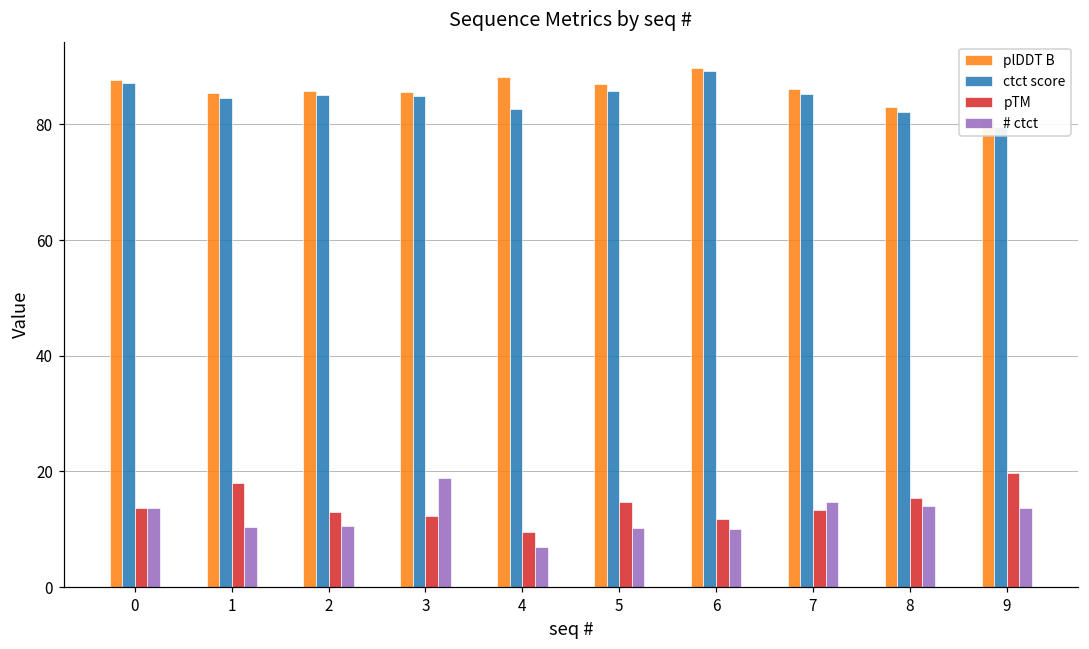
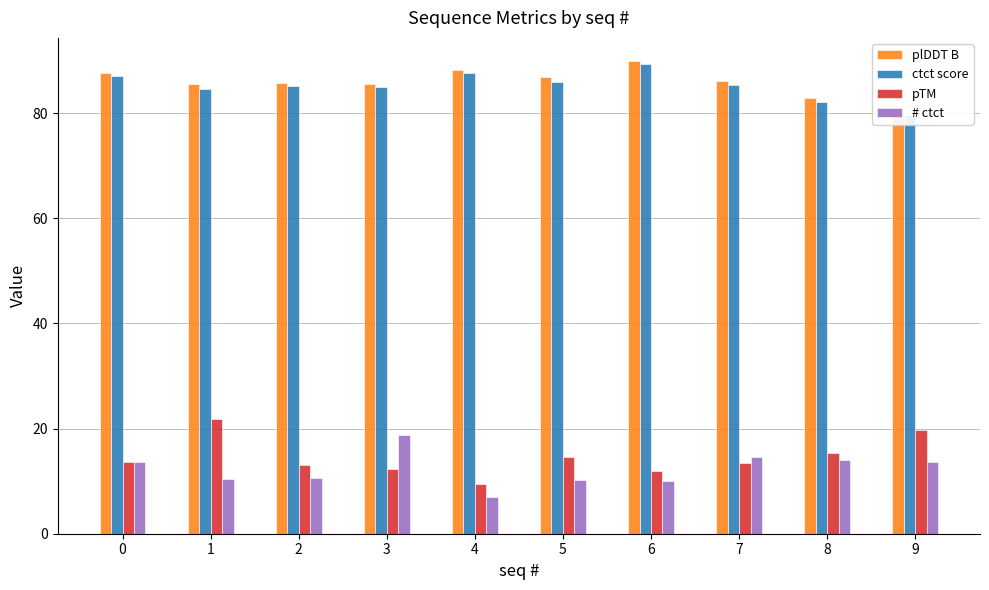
  {
    "plDDT B": {
      "0": 88,
      "1": 85,
      "2": 86,
      "3": 86,
      "4": 88,
      "5": 87,
      "6": 90,
      "7": 86,
      "8": 83
    },
    "ctct score": {
      "0": 87,
      "1": 85,
      "2": 85,
      "3": 85,
-     "4": 83,
+     "4": 88,
      "5": 86,
      "6": 89,
      "7": 85,
      "8": 82
    },
    "pTM": {
      "0": 14,
-     "1": 18,
+     "1": 22,
      "2": 13,
      "3": 12,
      "4": 9,
      "5": 15,
      "6": 12,
      "7": 13,
      "8": 15,
      "9": 20
    },
    "# ctct": {
      "0": 14,
      "1": 10,
      "2": 11,
      "3": 19,
      "4": 7,
      "5": 10,
      "6": 10,
      "7": 15,
      "8": 14,
      "9": 14
    }
  }
